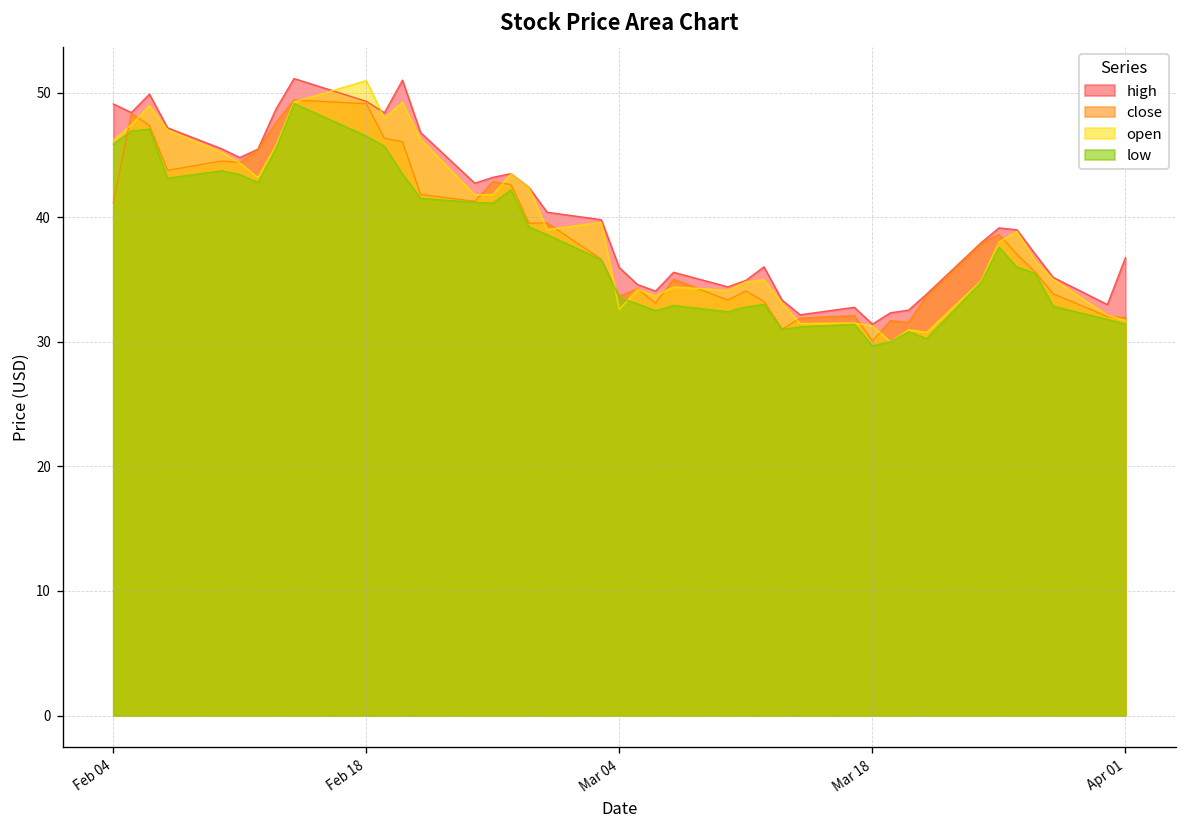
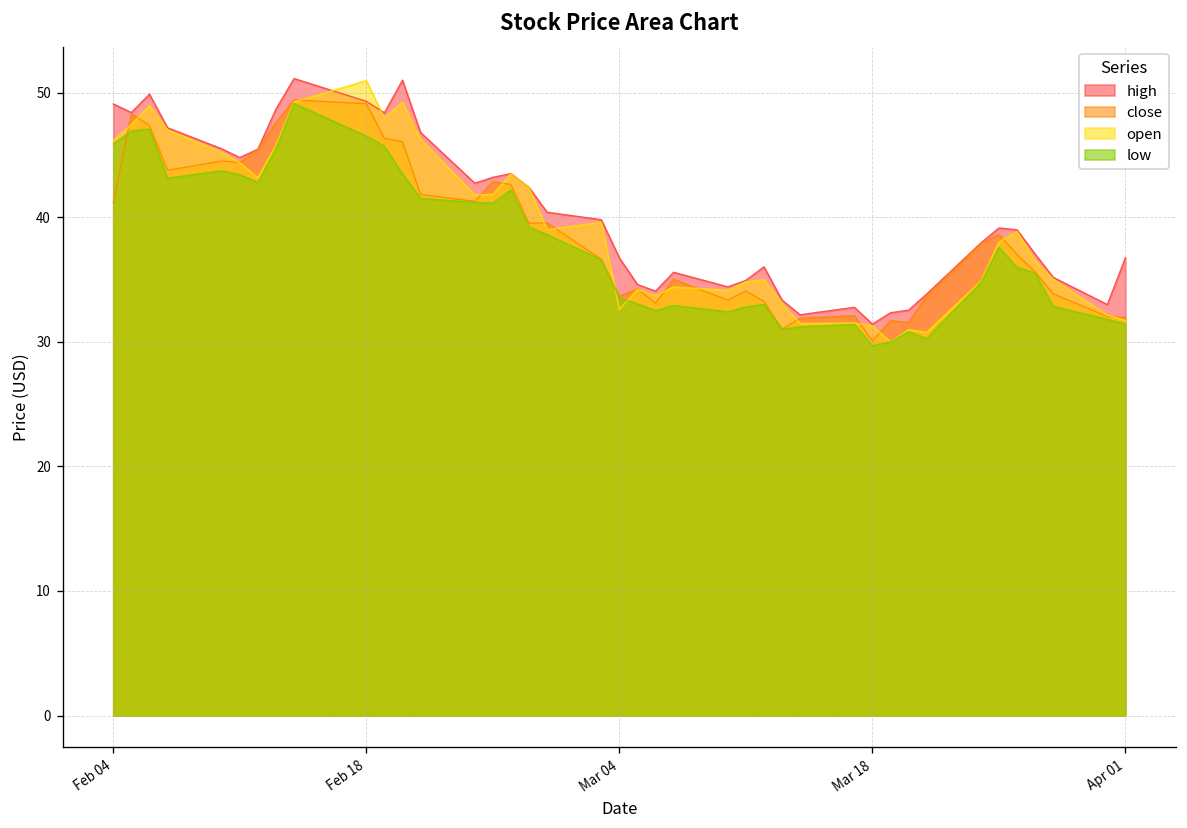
  {
    "high": {
      "Feb 04": 49.1,
-     "Mar 04": 36.0,
+     "Mar 04": 36.7,
      "Apr 01": 36.8
    },
    "close": {
      "Feb 04": 41.1,
      "Mar 18": 30.1
    },
    "open": {
      "Feb 04": 46.2,
      "Feb 18": 51.0,
      "Mar 04": 32.6
    },
    "low": {
      "Feb 04": 45.9,
      "Feb 18": 46.5,
      "Mar 18": 29.7,
      "Apr 01": 31.4
    }
  }
